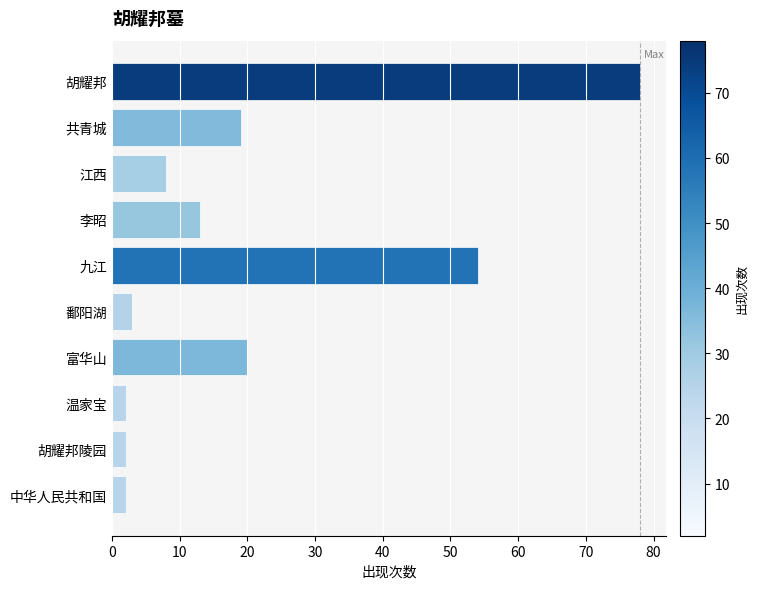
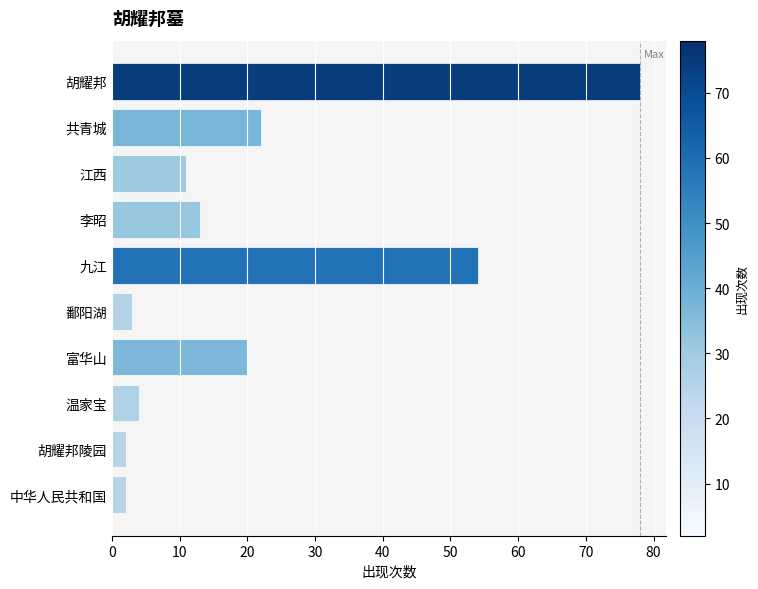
  {
    "胡耀邦": 78,
-   "共青城": 19,
-   "江西": 8,
+   "共青城": 22,
+   "江西": 11,
    "李昭": 13,
    "九江": 54,
    "鄱阳湖": 3,
    "富华山": 20,
-   "温家宝": 2,
+   "温家宝": 4,
    "胡耀邦陵园": 2,
    "中华人民共和国": 2
  }
